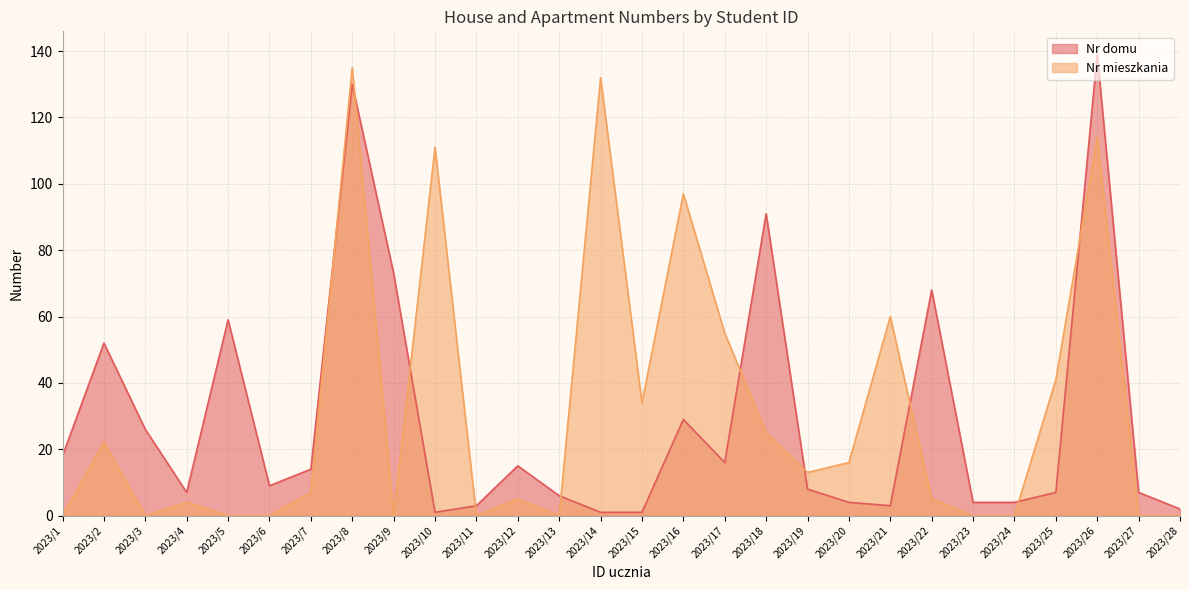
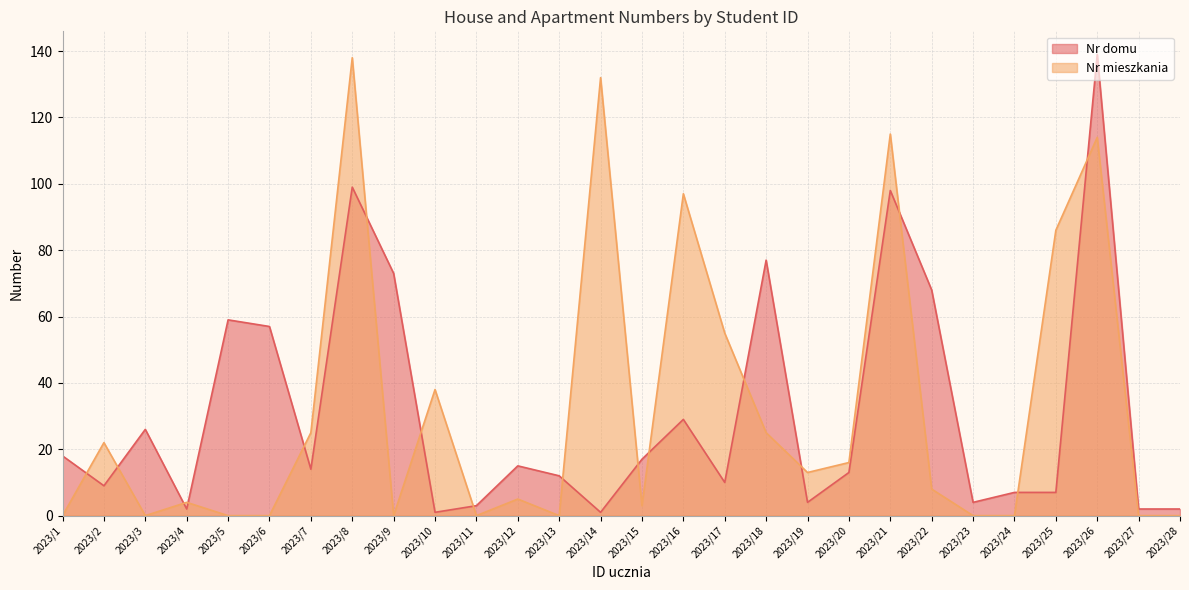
  {
    "Nr domu": {
      "2023/1": 18,
-     "2023/2": 52,
+     "2023/2": 9,
      "2023/3": 26,
-     "2023/4": 7,
+     "2023/4": 2,
      "2023/5": 59,
-     "2023/6": 9,
+     "2023/6": 57,
      "2023/7": 14,
-     "2023/8": 130,
+     "2023/8": 99,
      "2023/9": 73,
      "2023/10": 1,
      "2023/11": 3,
      "2023/12": 15,
-     "2023/13": 6,
+     "2023/13": 12,
      "2023/14": 1,
-     "2023/15": 1,
+     "2023/15": 17,
      "2023/16": 29,
-     "2023/17": 16,
-     "2023/18": 91,
-     "2023/19": 8,
-     "2023/20": 4,
-     "2023/21": 3,
+     "2023/17": 10,
+     "2023/18": 77,
+     "2023/19": 4,
+     "2023/20": 13,
+     "2023/21": 98,
      "2023/22": 68,
      "2023/23": 4,
-     "2023/24": 4,
+     "2023/24": 7,
      "2023/25": 7,
-     "2023/27": 7,
+     "2023/27": 2,
      "2023/28": 2
    },
    "Nr mieszkania": {
      "2023/1": 0,
      "2023/2": 22,
      "2023/3": 0,
      "2023/4": 4,
      "2023/5": 0,
      "2023/6": 0,
-     "2023/7": 7,
-     "2023/8": 135,
+     "2023/7": 25,
+     "2023/8": 138,
      "2023/9": 0,
-     "2023/10": 111,
+     "2023/10": 38,
      "2023/11": 0,
      "2023/12": 5,
      "2023/13": 0,
      "2023/14": 132,
-     "2023/15": 34,
+     "2023/15": 3,
      "2023/16": 97,
      "2023/17": 55,
      "2023/18": 25,
      "2023/19": 13,
      "2023/20": 16,
-     "2023/21": 60,
-     "2023/22": 5,
+     "2023/21": 115,
+     "2023/22": 8,
      "2023/23": 0,
      "2023/24": 0,
-     "2023/25": 41,
+     "2023/25": 86,
      "2023/26": 114,
      "2023/27": 0,
      "2023/28": 0
    }
  }
